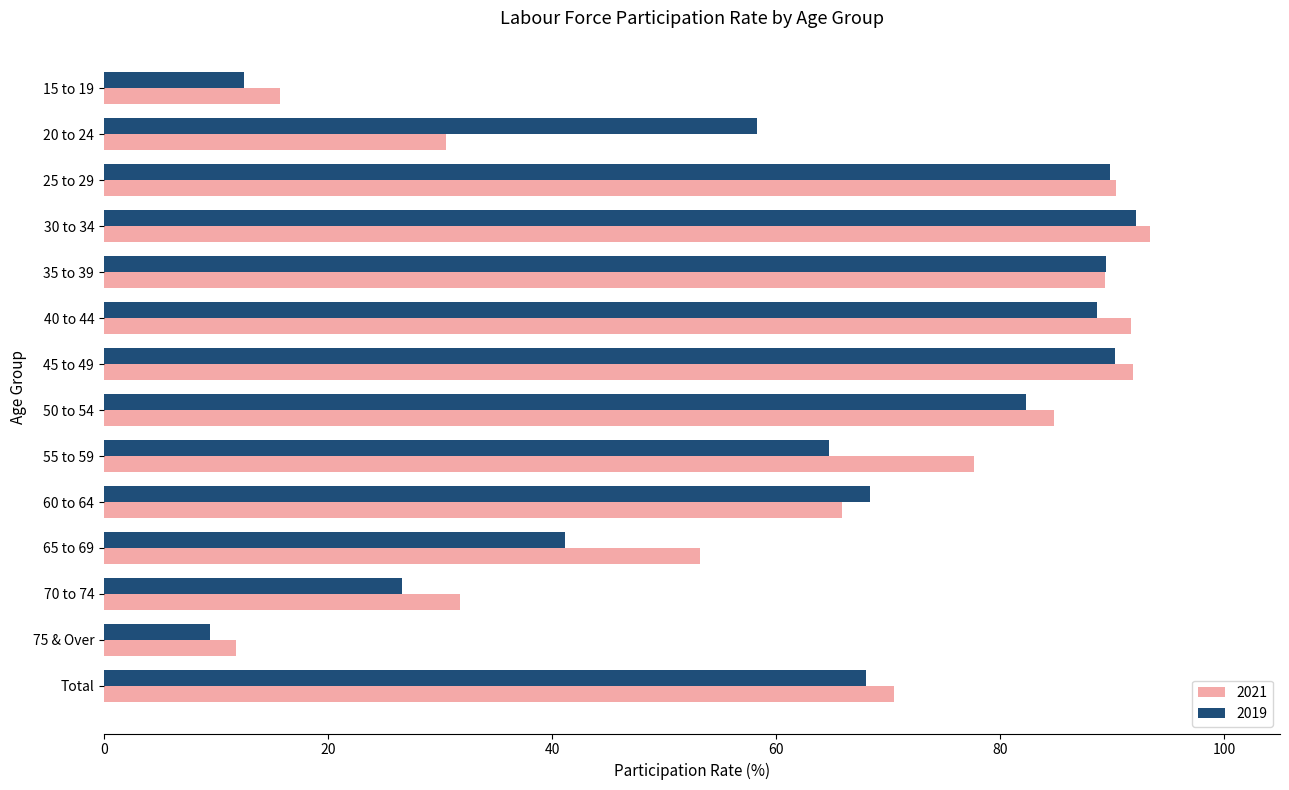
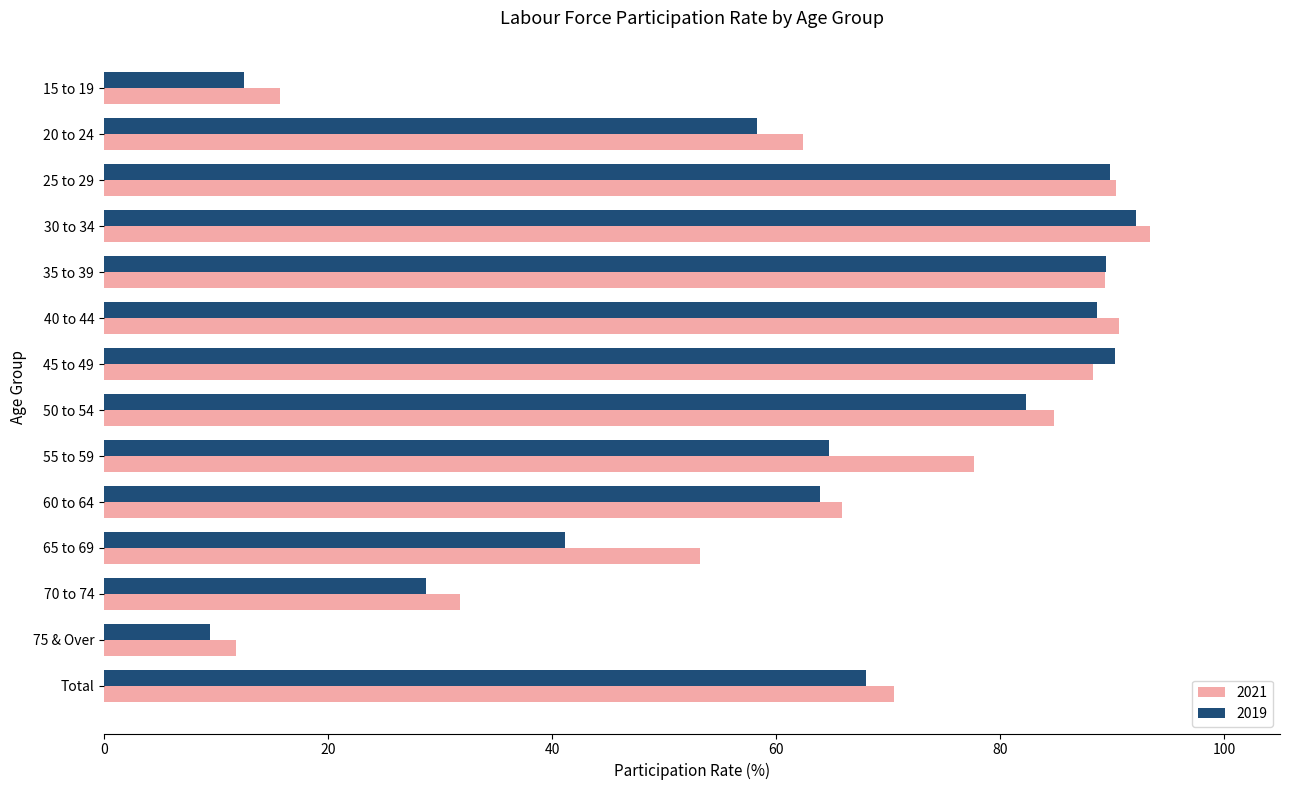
  {
    "2021": {
      "15 to 19": 15.7,
-     "20 to 24": 30.5,
+     "20 to 24": 62.4,
      "25 to 29": 90.4,
      "30 to 34": 93.4,
      "35 to 39": 89.4,
-     "40 to 44": 91.7,
-     "45 to 49": 91.9,
+     "40 to 44": 90.6,
+     "45 to 49": 88.3,
      "50 to 54": 84.8,
      "55 to 59": 77.7,
      "60 to 64": 65.9,
      "65 to 69": 53.2,
      "70 to 74": 31.8,
      "75 & Over": 11.8,
      "Total": 70.5
    },
    "2019": {
      "15 to 19": 12.5,
      "20 to 24": 58.3,
      "25 to 29": 89.8,
      "30 to 34": 92.1,
      "35 to 39": 89.5,
      "40 to 44": 88.7,
      "45 to 49": 90.3,
      "50 to 54": 82.3,
      "55 to 59": 64.7,
-     "60 to 64": 68.4,
+     "60 to 64": 63.9,
      "65 to 69": 41.2,
-     "70 to 74": 26.6,
+     "70 to 74": 28.8,
      "75 & Over": 9.5,
      "Total": 68.0
    }
  }
